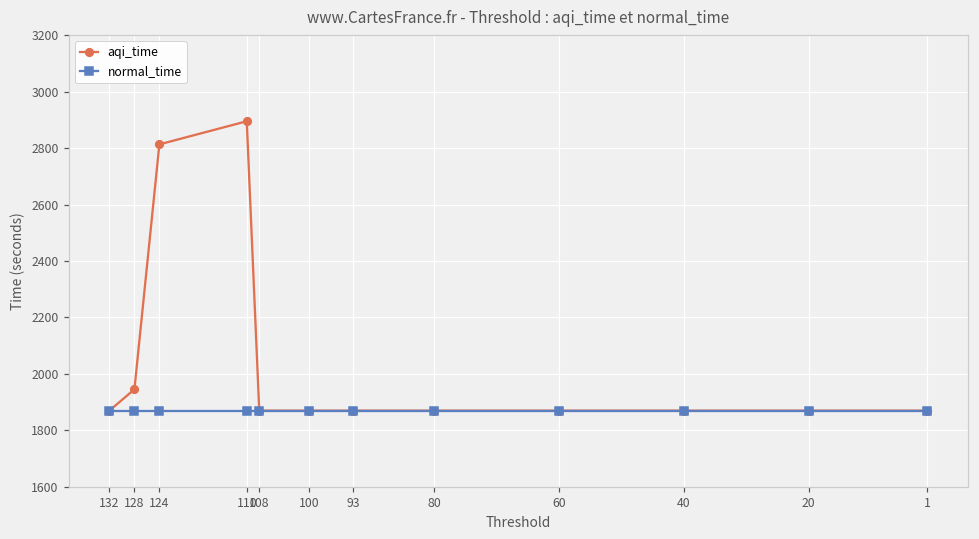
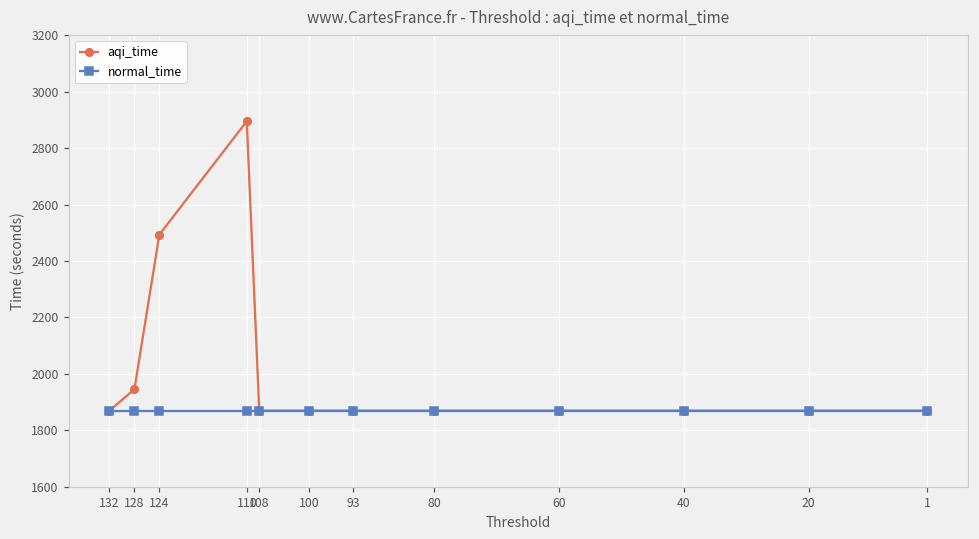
  {
    "aqi_time": {
      "128": 1950,
-     "124": 2810
+     "124": 2490
    },
    "normal_time": {
      "128": 1870,
      "124": 1870
    }
  }
